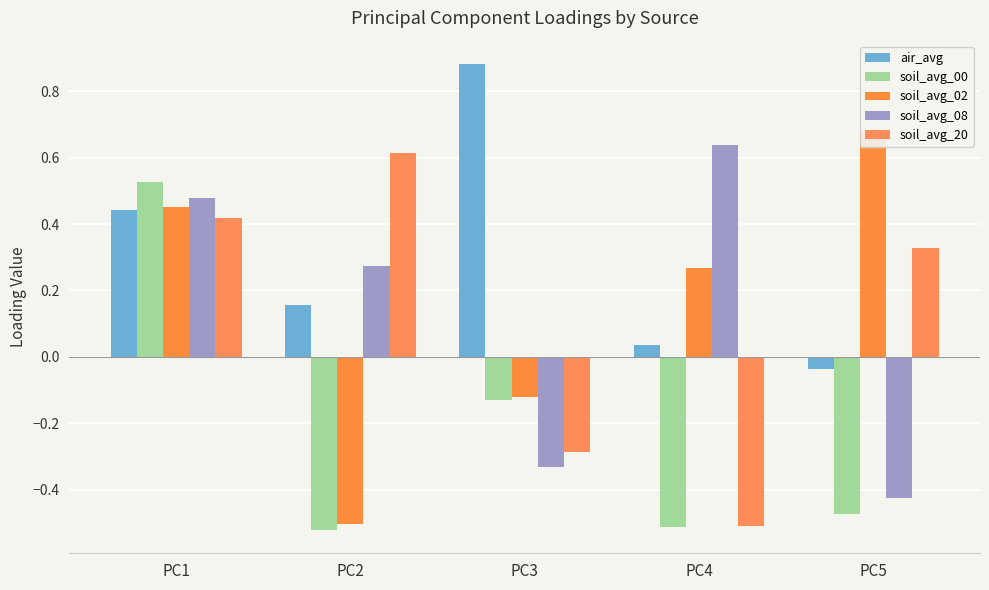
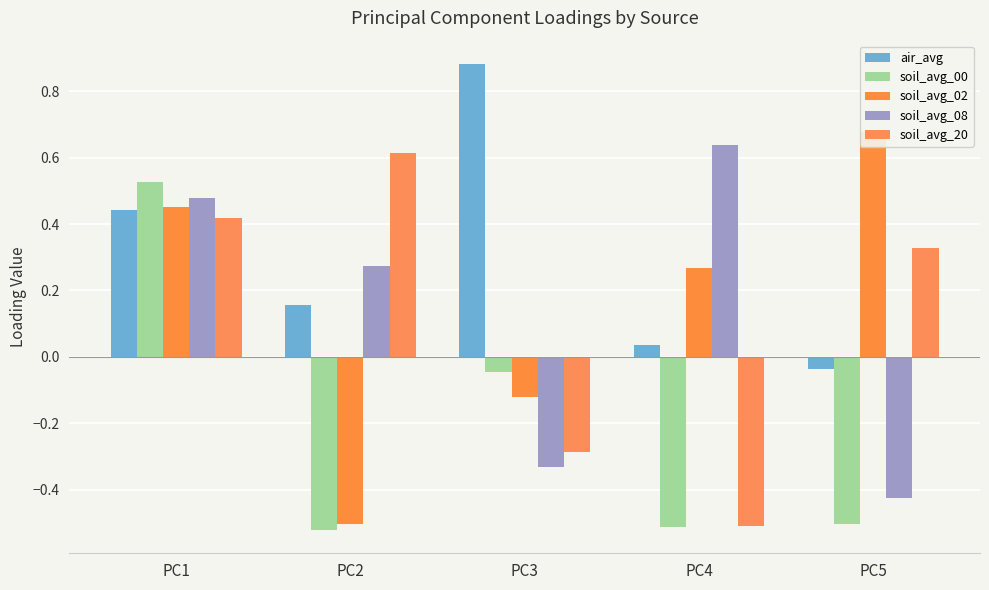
  {
    "soil_avg_00": {
      "PC1": 0.53,
      "PC2": -0.52,
-     "PC3": -0.13,
+     "PC3": -0.04,
      "PC4": -0.51,
-     "PC5": -0.47
+     "PC5": -0.50
    }
  }
